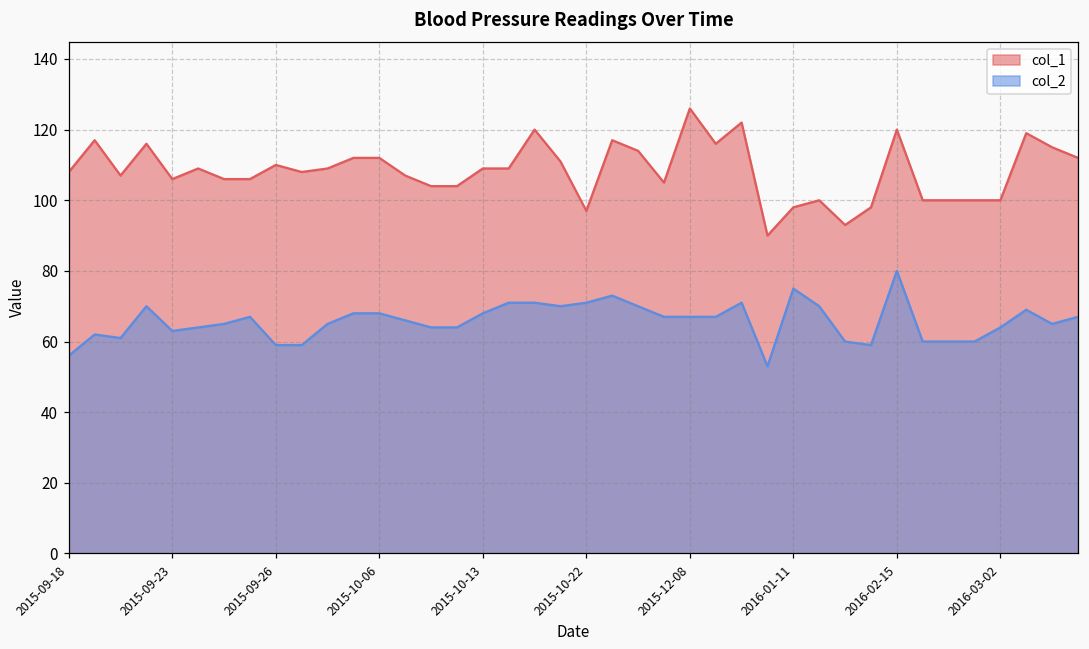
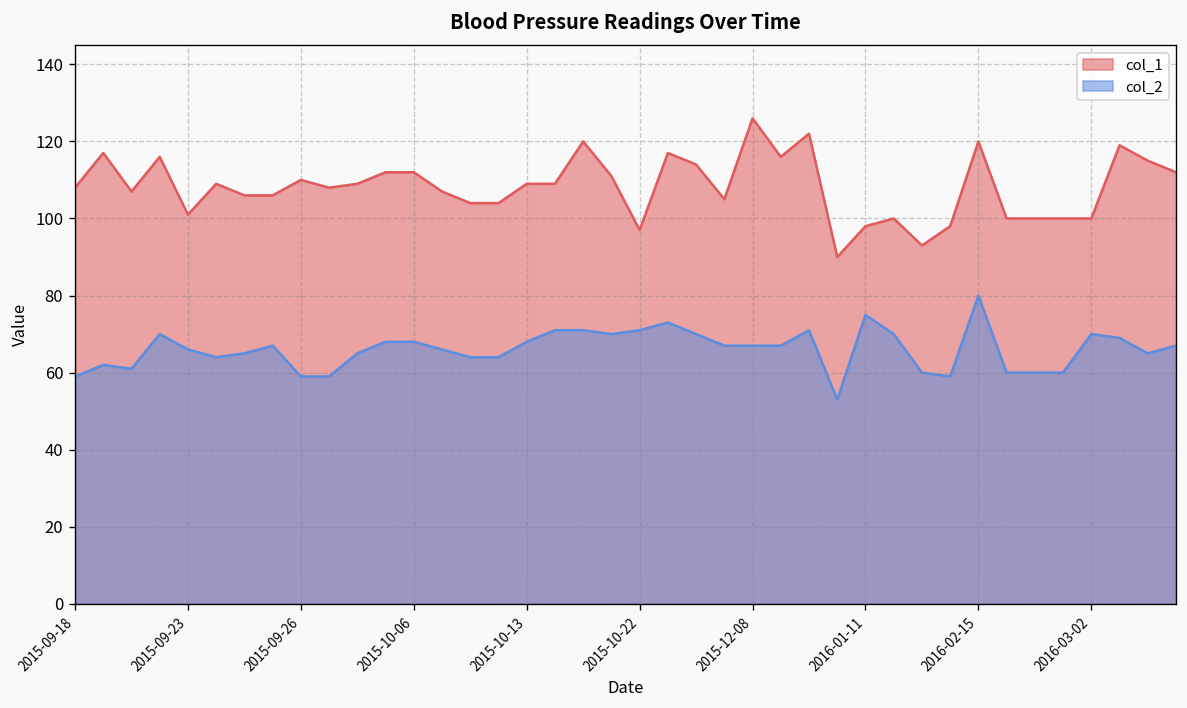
  {
    "col_1": {
      "2015-09-18": 108,
-     "2015-09-23": 106,
+     "2015-09-23": 101,
      "2015-09-26": 110,
      "2015-10-22": 97,
      "2016-01-11": 98,
      "2016-03-02": 100
    },
    "col_2": {
-     "2015-09-18": 56,
-     "2015-09-23": 63,
+     "2015-09-18": 59,
+     "2015-09-23": 66,
      "2015-09-26": 59,
      "2015-10-22": 71,
      "2016-01-11": 75,
-     "2016-03-02": 64
+     "2016-03-02": 70
    }
  }
